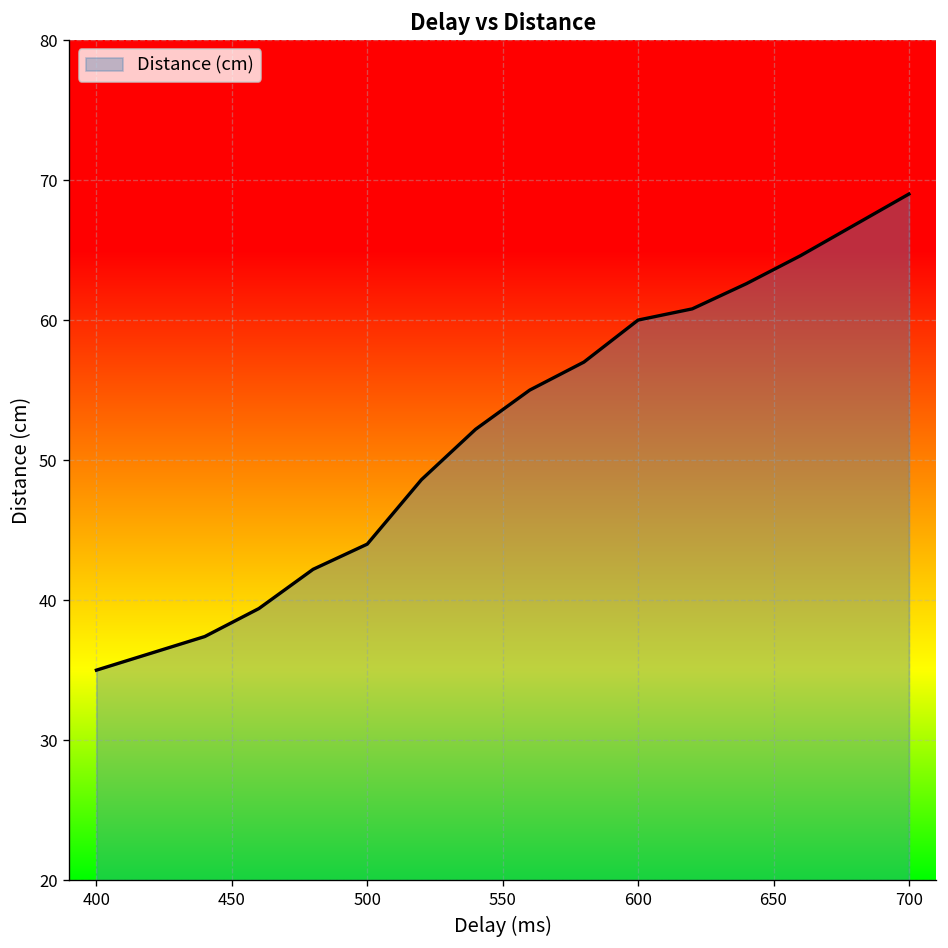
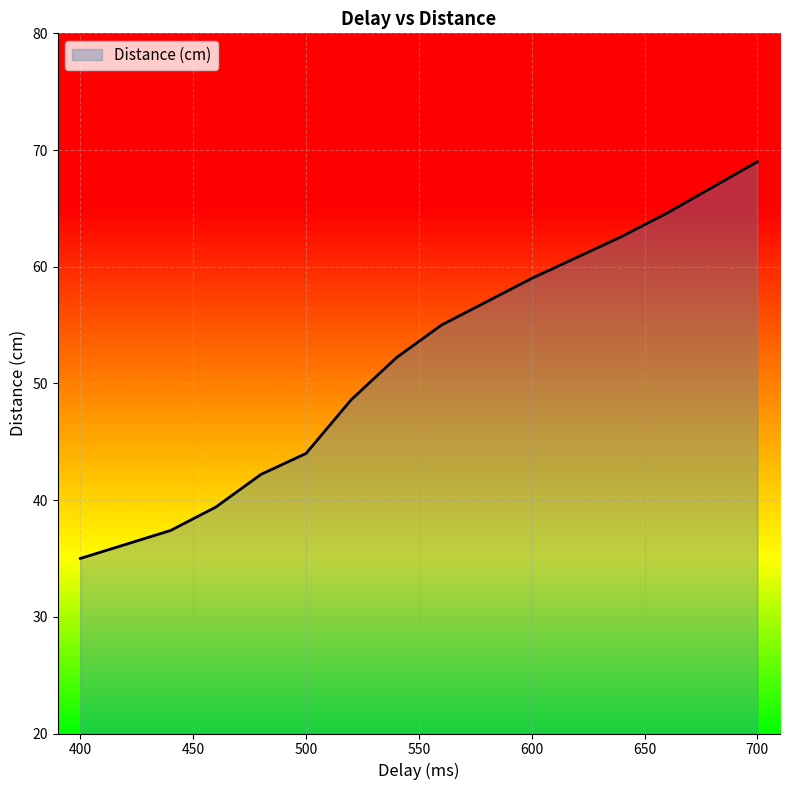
  {
    "400": 35,
    "500": 44,
-   "600": 60,
+   "600": 59,
    "700": 69
  }
